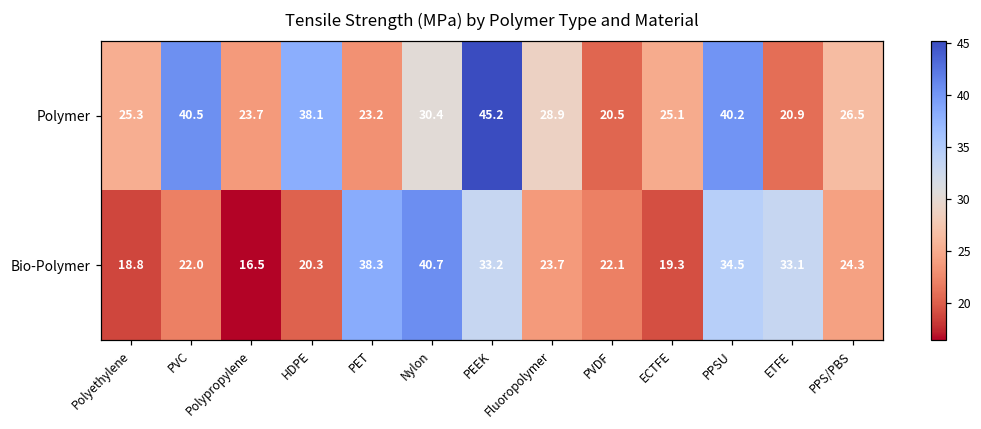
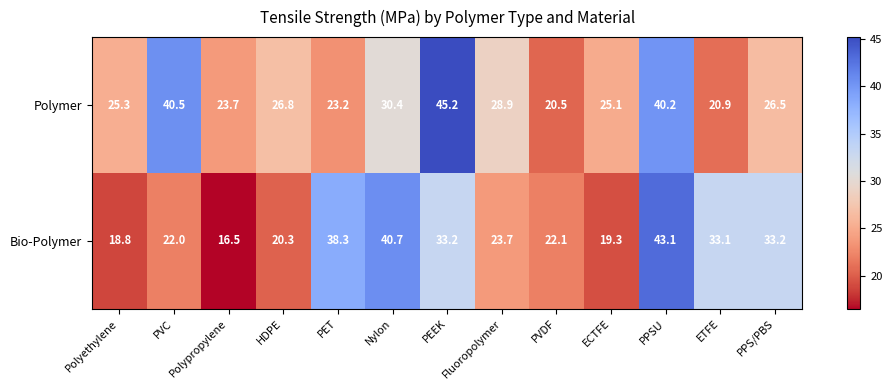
  {
    "Polymer": {
      "Polyethylene": 25.3,
      "PVC": 40.5,
      "Polypropylene": 23.7,
-     "HDPE": 38.1,
+     "HDPE": 26.8,
      "PET": 23.2,
      "PEEK": 45.2,
      "Fluoropolymer": 28.9,
      "PVDF": 20.5,
      "ECTFE": 25.1,
      "PPSU": 40.2,
      "ETFE": 20.9,
      "PPS/PBS": 26.5
    },
    "Bio-Polymer": {
      "Polyethylene": 18.8,
      "PVC": 22.0,
      "Polypropylene": 16.5,
      "HDPE": 20.3,
      "PET": 38.3,
      "Nylon": 40.7,
      "PEEK": 33.2,
      "Fluoropolymer": 23.7,
      "PVDF": 22.1,
      "ECTFE": 19.3,
-     "PPSU": 34.5,
+     "PPSU": 43.1,
      "ETFE": 33.1,
-     "PPS/PBS": 24.3
+     "PPS/PBS": 33.2
    }
  }
